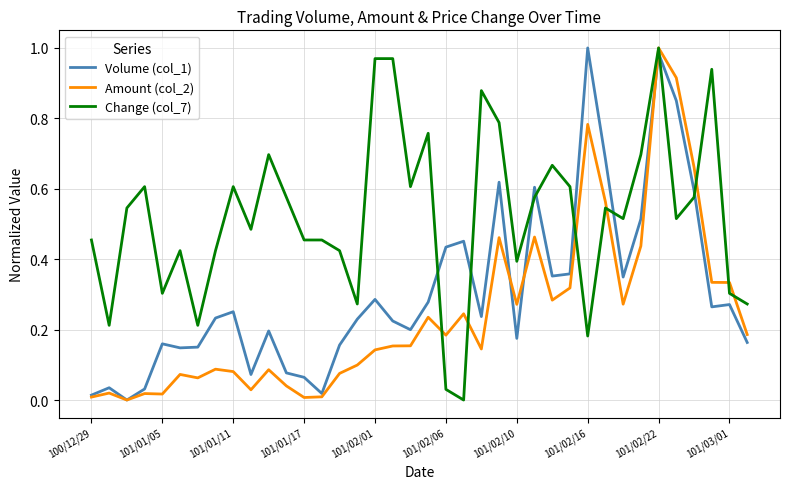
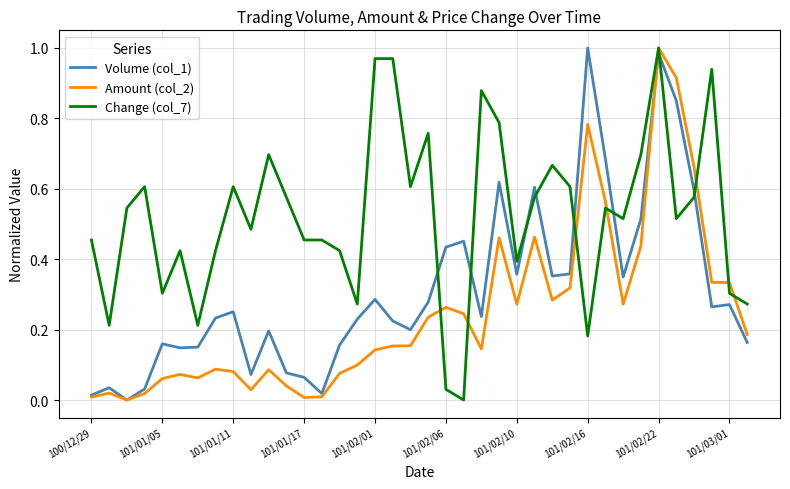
  {
    "Volume (col_1)": {
      "101/01/05": 0.16,
      "101/01/11": 0.25,
      "101/01/17": 0.06,
      "101/02/01": 0.29,
      "101/02/06": 0.43,
-     "101/02/10": 0.18,
+     "101/02/10": 0.36,
      "101/02/16": 1.00,
      "101/02/22": 0.99,
      "101/03/01": 0.27
    },
    "Amount (col_2)": {
-     "101/01/05": 0.02,
+     "101/01/05": 0.06,
      "101/01/11": 0.08,
      "101/01/17": 0.01,
      "101/02/01": 0.14,
-     "101/02/06": 0.18,
+     "101/02/06": 0.26,
      "101/02/10": 0.27,
      "101/02/16": 0.78,
      "101/03/01": 0.33
    },
    "Change (col_7)": {
      "100/12/29": 0.45,
      "101/01/05": 0.30,
      "101/01/11": 0.61,
      "101/01/17": 0.45,
      "101/02/01": 0.97,
      "101/02/06": 0.03,
      "101/02/10": 0.39,
      "101/02/16": 0.18,
      "101/03/01": 0.30
    }
  }
